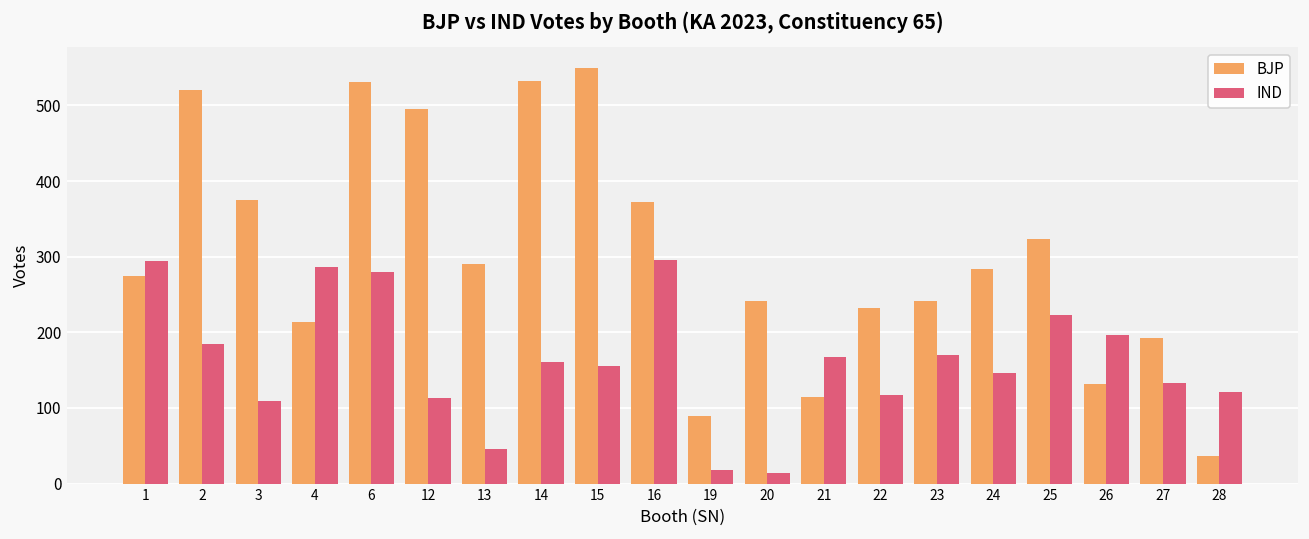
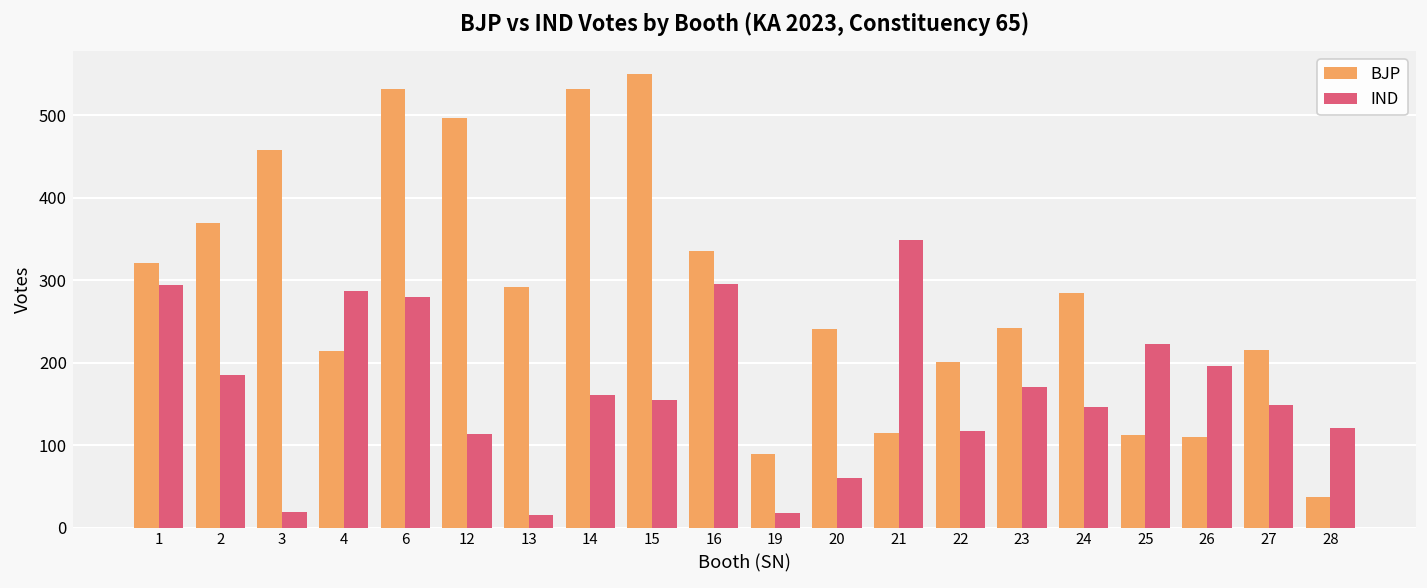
  {
    "BJP": {
-     "1": 270,
-     "2": 520,
-     "3": 380,
+     "1": 320,
+     "2": 370,
+     "3": 460,
      "4": 210,
      "6": 530,
      "12": 500,
      "13": 290,
      "14": 530,
      "15": 550,
-     "16": 370,
+     "16": 340,
      "19": 90,
      "20": 240,
      "21": 120,
-     "22": 230,
+     "22": 200,
      "23": 240,
      "24": 280,
-     "25": 320,
-     "26": 130,
-     "27": 190,
+     "25": 110,
+     "26": 110,
+     "27": 220,
      "28": 40
    },
    "IND": {
      "1": 290,
      "2": 190,
-     "3": 110,
+     "3": 20,
      "4": 290,
      "6": 280,
      "12": 110,
-     "13": 50,
+     "13": 20,
      "14": 160,
      "15": 160,
      "16": 300,
      "19": 20,
-     "20": 10,
-     "21": 170,
+     "20": 60,
+     "21": 350,
      "22": 120,
      "23": 170,
      "24": 150,
      "25": 220,
      "26": 200,
-     "27": 130,
+     "27": 150,
      "28": 120
    }
  }
